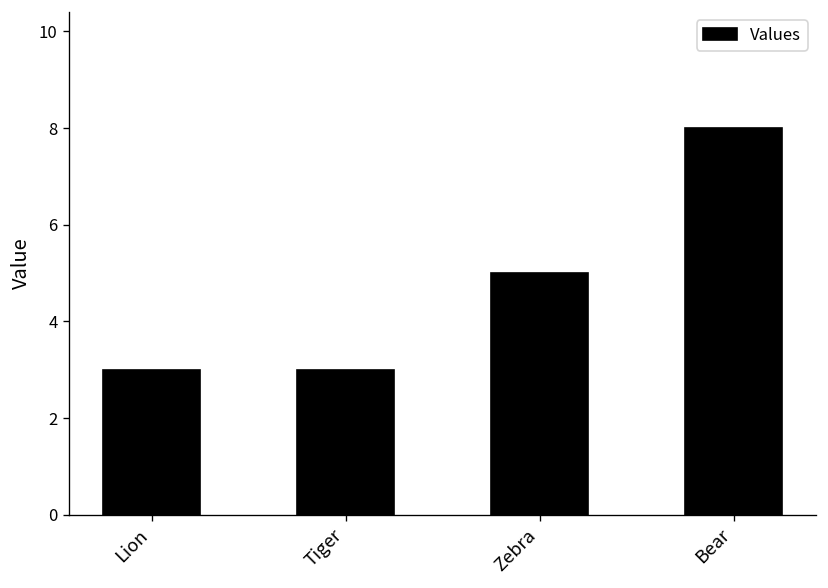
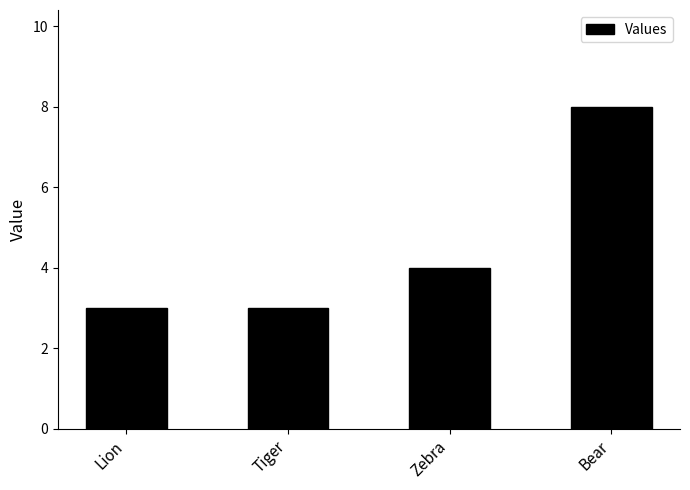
  {
    "Lion": 3,
    "Tiger": 3,
-   "Zebra": 5,
+   "Zebra": 4,
    "Bear": 8
  }
